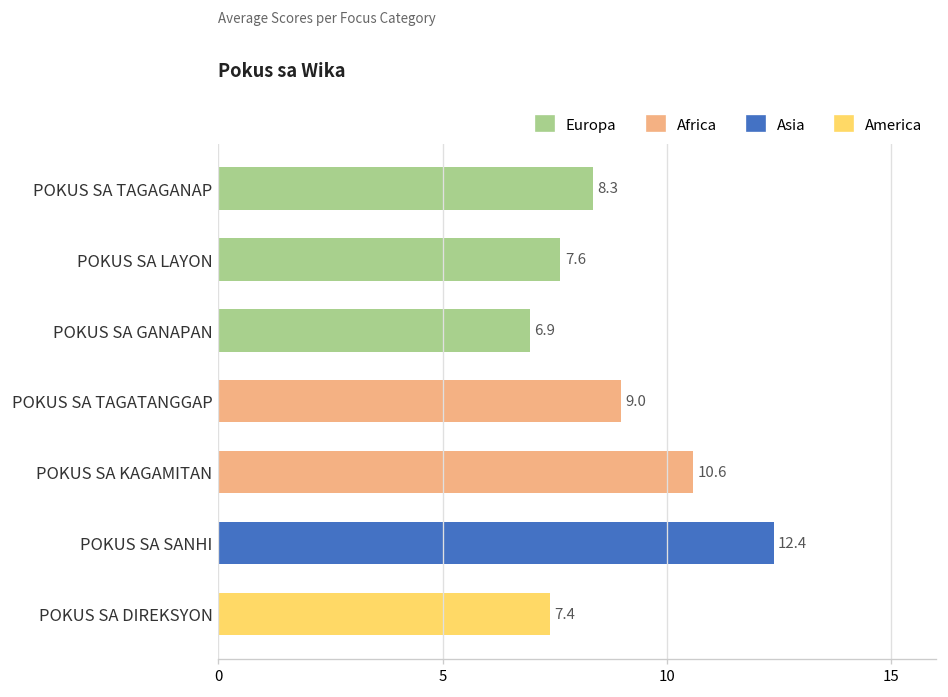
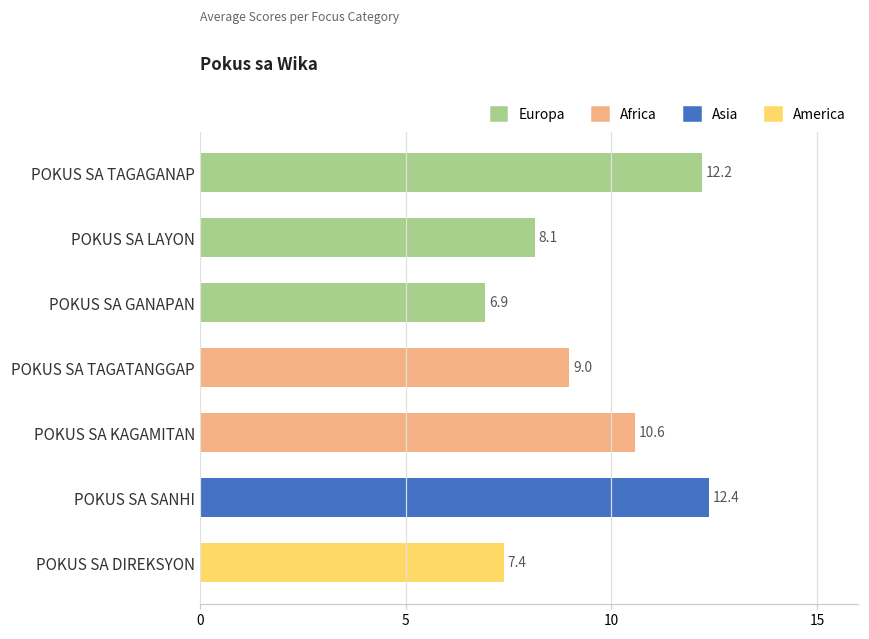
  {
-   "POKUS SA TAGAGANAP": 8.3,
-   "POKUS SA LAYON": 7.6,
+   "POKUS SA TAGAGANAP": 12.2,
+   "POKUS SA LAYON": 8.1,
    "POKUS SA GANAPAN": 6.9,
    "POKUS SA TAGATANGGAP": 9.0,
    "POKUS SA KAGAMITAN": 10.6,
    "POKUS SA SANHI": 12.4,
    "POKUS SA DIREKSYON": 7.4
  }
